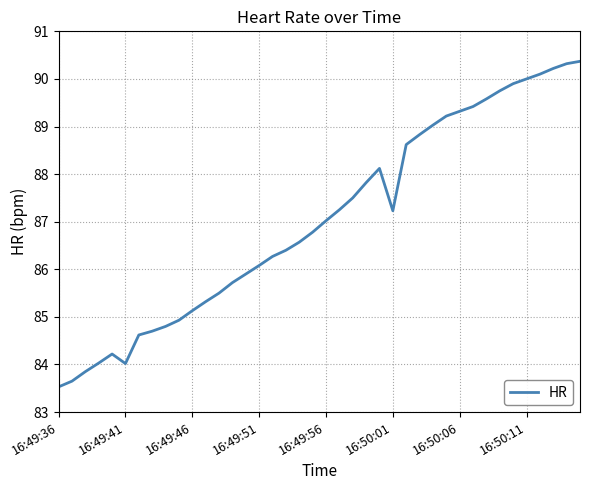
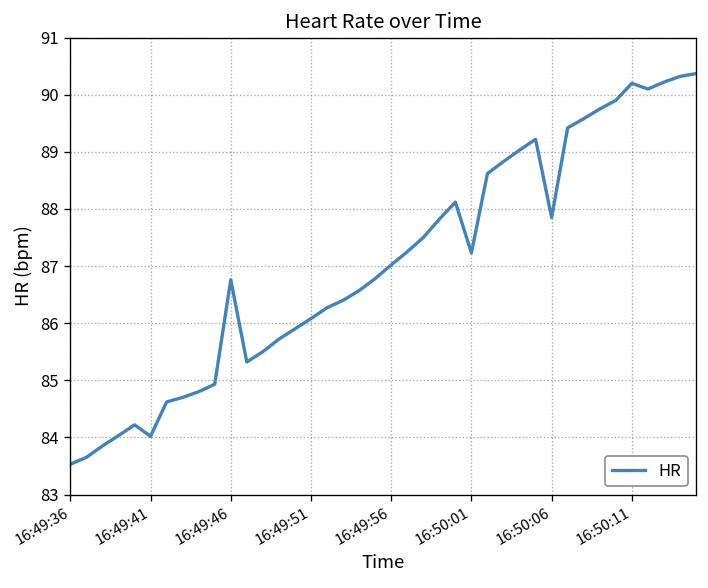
  {
    "16:49:36": 83.5,
    "16:49:41": 84.0,
-   "16:49:46": 85.1,
+   "16:49:46": 86.8,
    "16:49:51": 86.1,
    "16:49:56": 87.0,
    "16:50:01": 87.2,
-   "16:50:06": 89.3,
-   "16:50:11": 90.0
+   "16:50:06": 87.9,
+   "16:50:11": 90.2
  }
